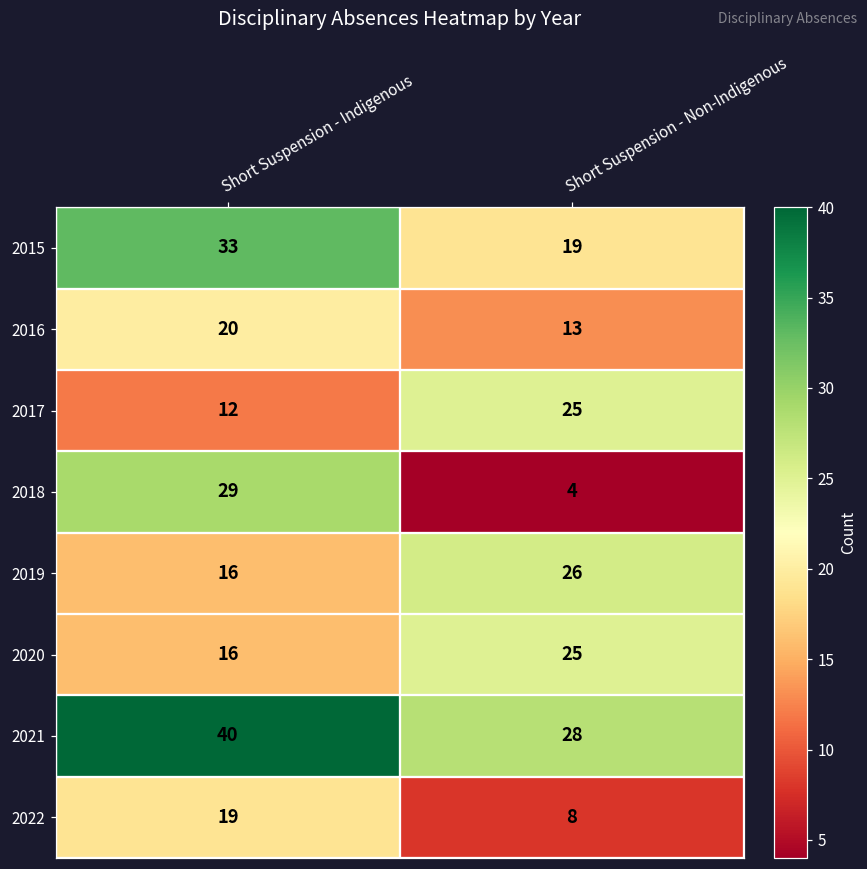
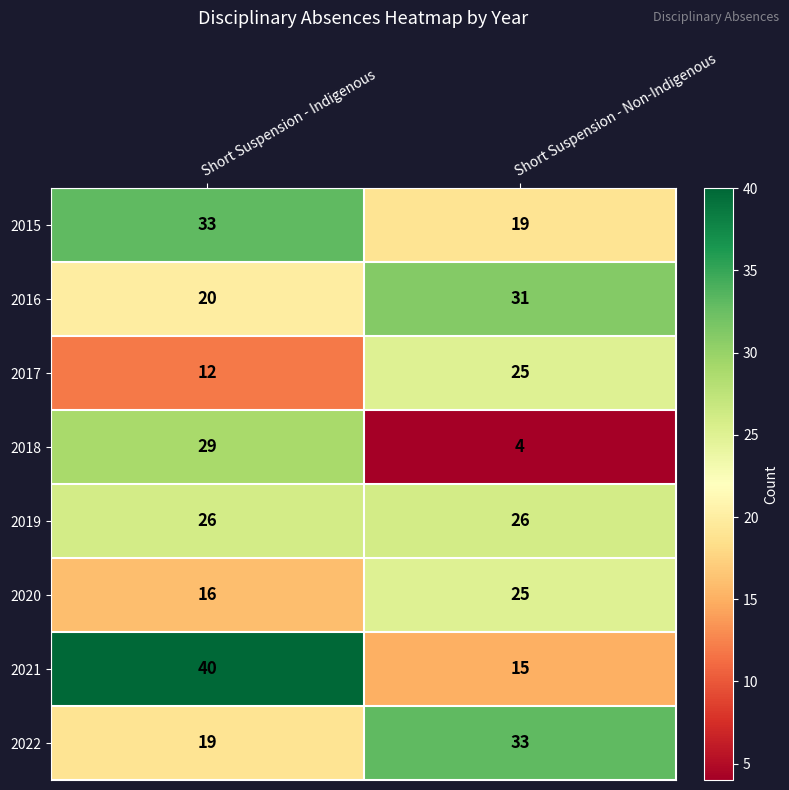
  {
    "2015": {
      "Short Suspension - Indigenous": 33,
      "Short Suspension - Non-Indigenous": 19
    },
    "2016": {
      "Short Suspension - Indigenous": 20,
-     "Short Suspension - Non-Indigenous": 13
+     "Short Suspension - Non-Indigenous": 31
    },
    "2017": {
      "Short Suspension - Indigenous": 12,
      "Short Suspension - Non-Indigenous": 25
    },
    "2018": {
      "Short Suspension - Indigenous": 29,
      "Short Suspension - Non-Indigenous": 4
    },
    "2019": {
-     "Short Suspension - Indigenous": 16,
+     "Short Suspension - Indigenous": 26,
      "Short Suspension - Non-Indigenous": 26
    },
    "2020": {
      "Short Suspension - Indigenous": 16,
      "Short Suspension - Non-Indigenous": 25
    },
    "2021": {
      "Short Suspension - Indigenous": 40,
-     "Short Suspension - Non-Indigenous": 28
+     "Short Suspension - Non-Indigenous": 15
    },
    "2022": {
      "Short Suspension - Indigenous": 19,
-     "Short Suspension - Non-Indigenous": 8
+     "Short Suspension - Non-Indigenous": 33
    }
  }
